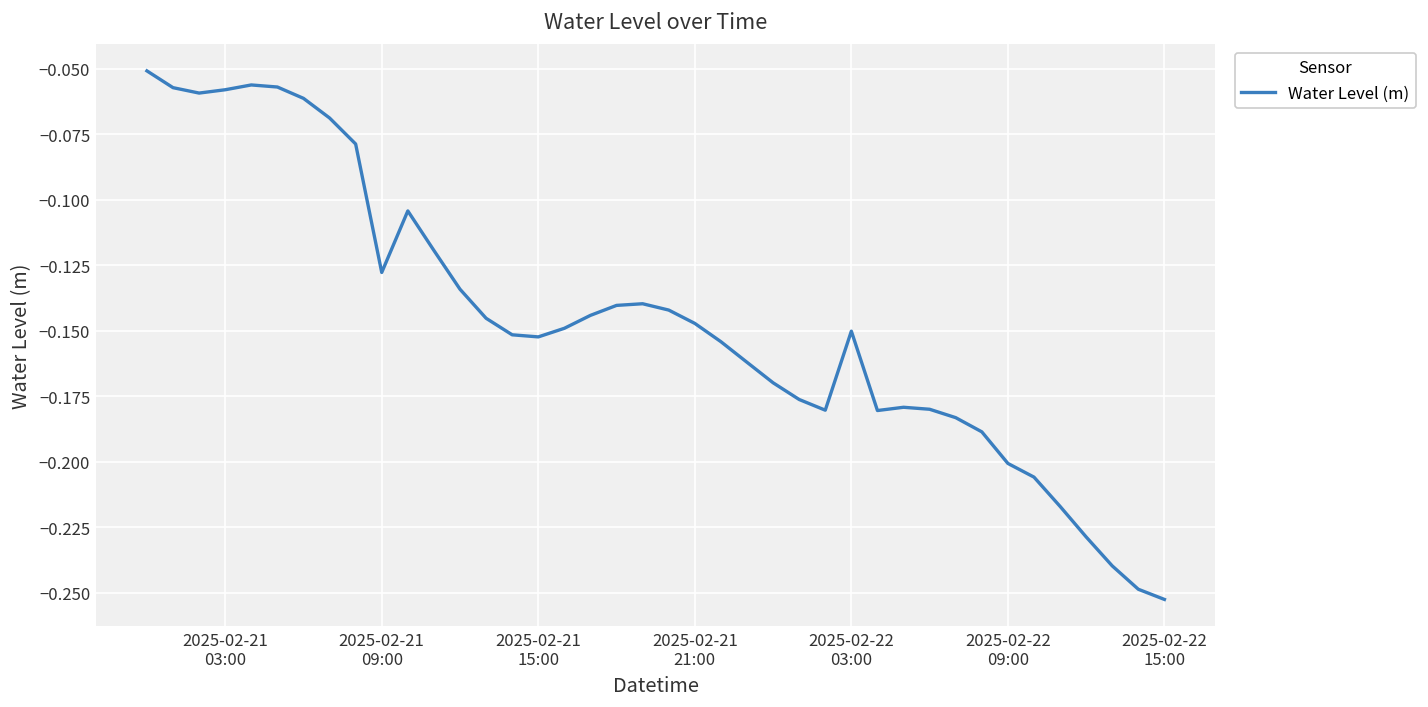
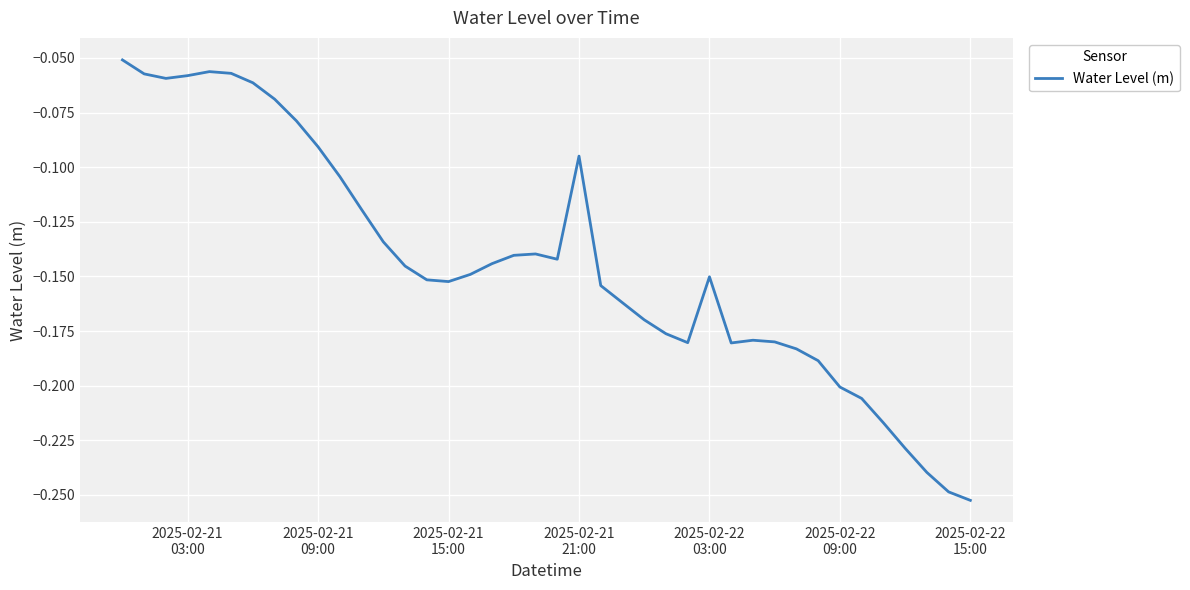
  {
    "2025-02-21 03:00": -0.058,
-   "2025-02-21 09:00": -0.128,
+   "2025-02-21 09:00": -0.091,
    "2025-02-21 15:00": -0.152,
-   "2025-02-21 21:00": -0.147,
+   "2025-02-21 21:00": -0.095,
    "2025-02-22 03:00": -0.150,
    "2025-02-22 09:00": -0.201,
    "2025-02-22 15:00": -0.252
  }
